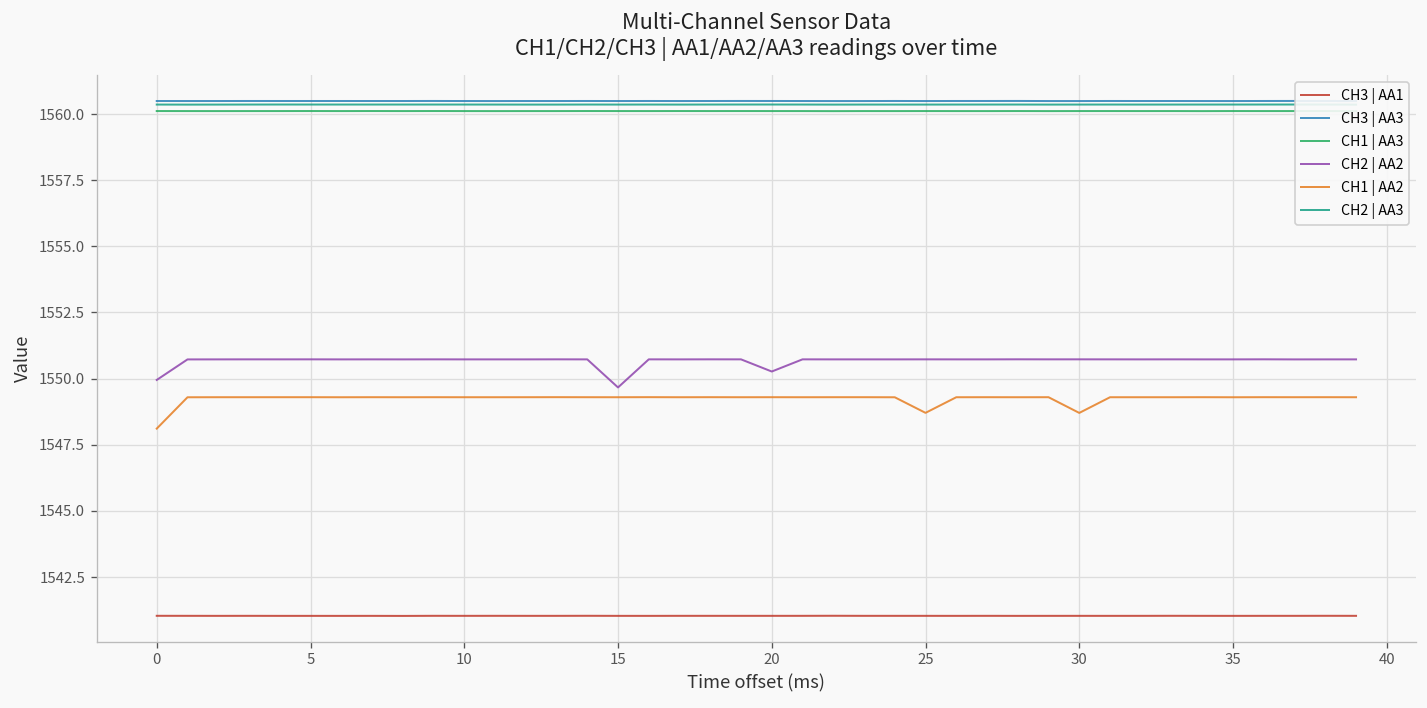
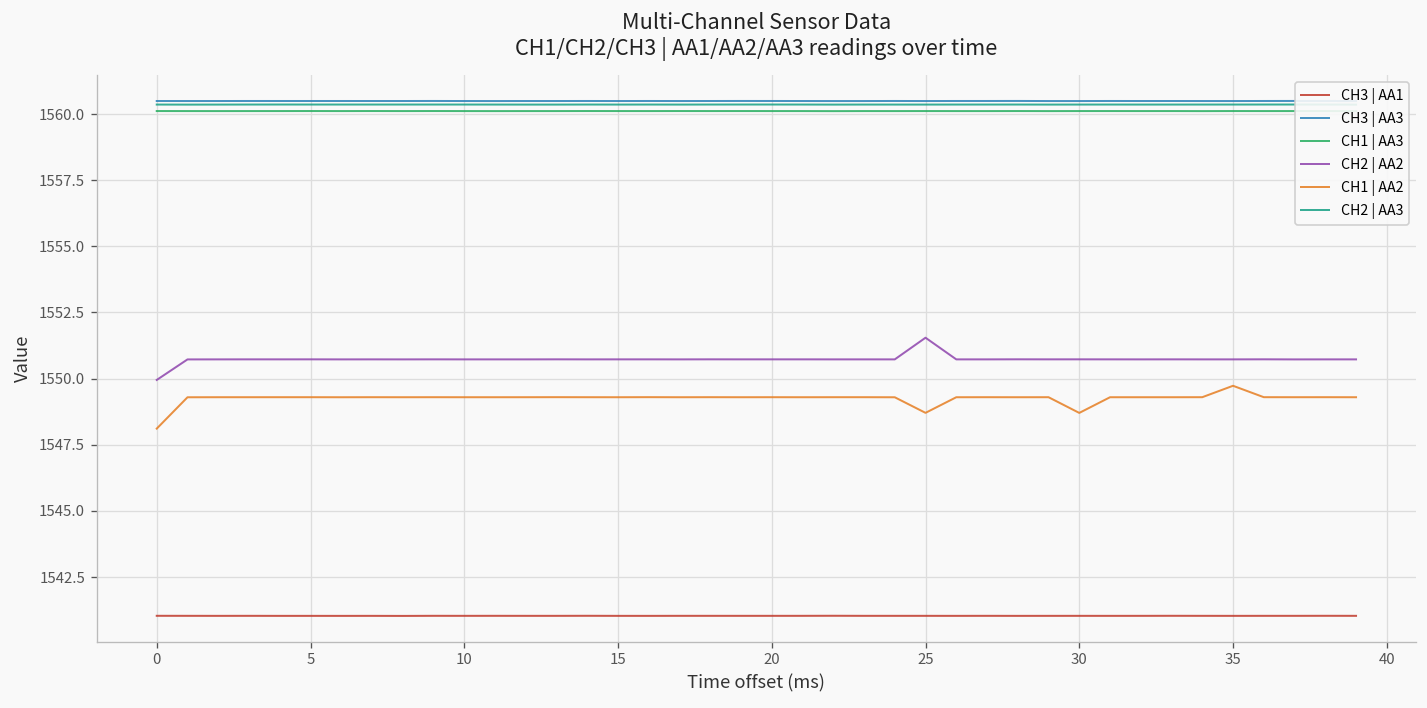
  {
    "CH3 | AA1": {
      "0": 1541.0,
      "5": 1541.0,
      "10": 1541.0,
      "15": 1541.0,
      "20": 1541.0,
      "25": 1541.0,
      "30": 1541.0,
      "35": 1541.0
    },
    "CH3 | AA3": {
      "0": 1560.5,
      "5": 1560.5,
      "10": 1560.5,
      "15": 1560.5,
      "20": 1560.5,
      "25": 1560.5,
      "30": 1560.5,
      "35": 1560.5
    },
    "CH2 | AA2": {
      "0": 1549.9,
      "5": 1550.7,
      "10": 1550.7,
-     "15": 1549.7,
-     "20": 1550.3,
-     "25": 1550.7,
+     "15": 1550.7,
+     "20": 1550.7,
+     "25": 1551.5,
      "30": 1550.7,
      "35": 1550.7
    },
    "CH1 | AA2": {
      "0": 1548.1,
      "5": 1549.3,
      "10": 1549.3,
      "15": 1549.3,
      "20": 1549.3,
      "25": 1548.7,
      "30": 1548.7,
-     "35": 1549.3
+     "35": 1549.7
    }
  }
